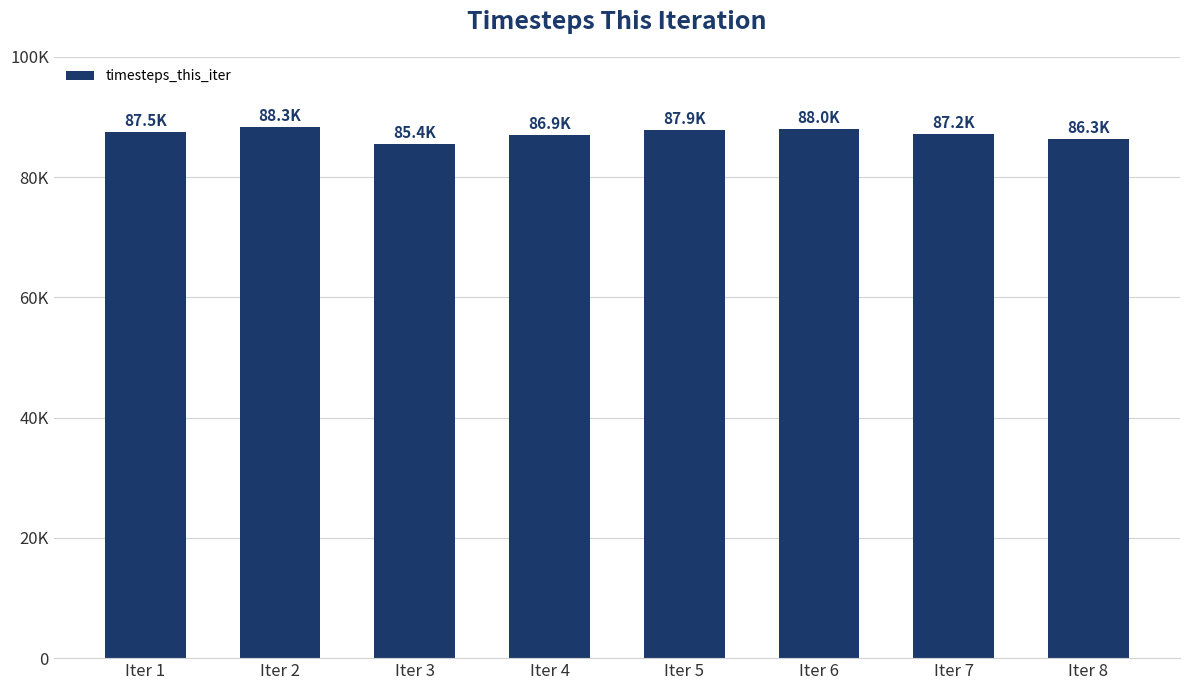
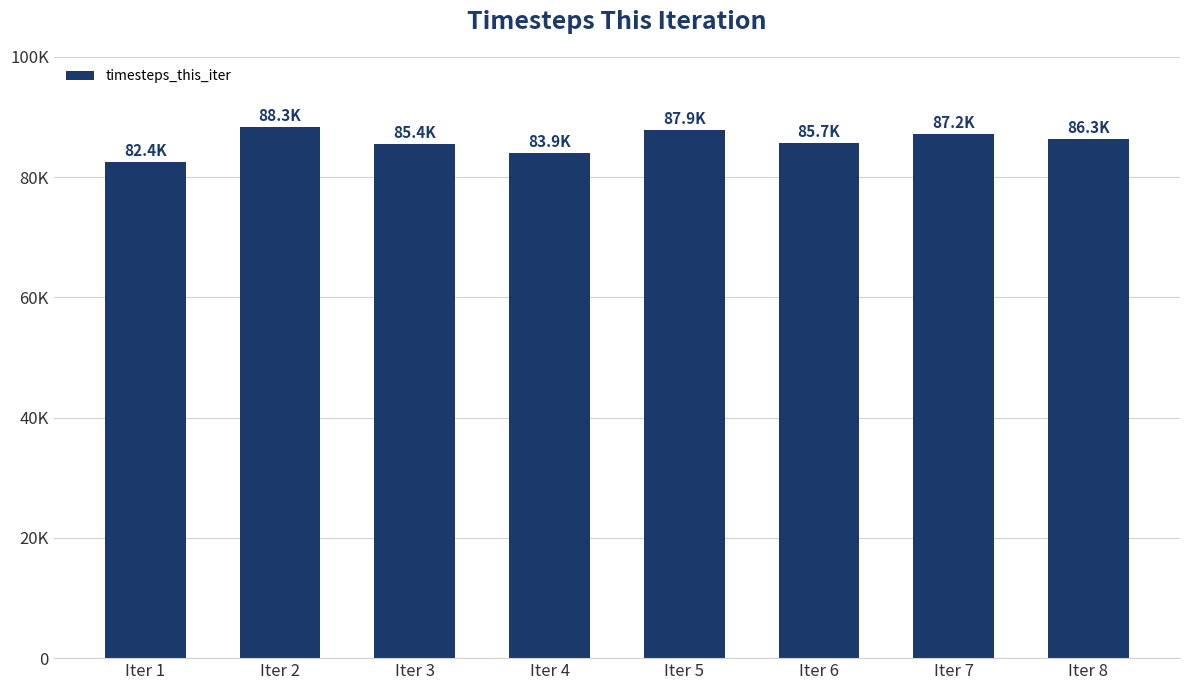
  {
-   "Iter 1": "87.5K",
+   "Iter 1": "82.4K",
    "Iter 2": "88.3K",
    "Iter 3": "85.4K",
-   "Iter 4": "86.9K",
+   "Iter 4": "83.9K",
    "Iter 5": "87.9K",
-   "Iter 6": "88.0K",
+   "Iter 6": "85.7K",
    "Iter 7": "87.2K",
    "Iter 8": "86.3K"
  }
